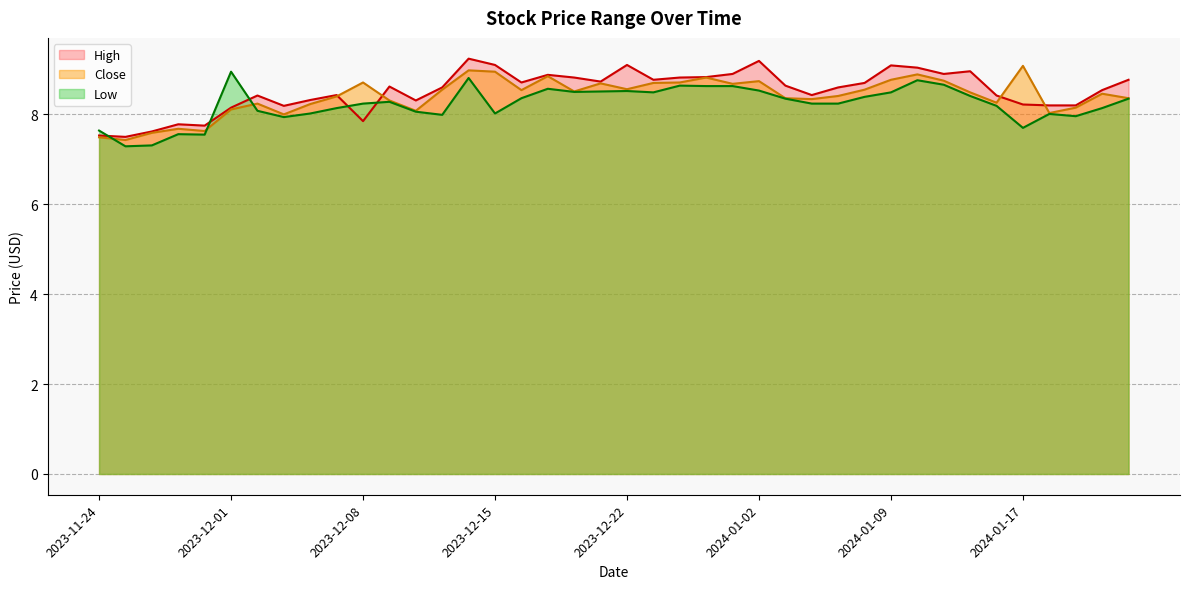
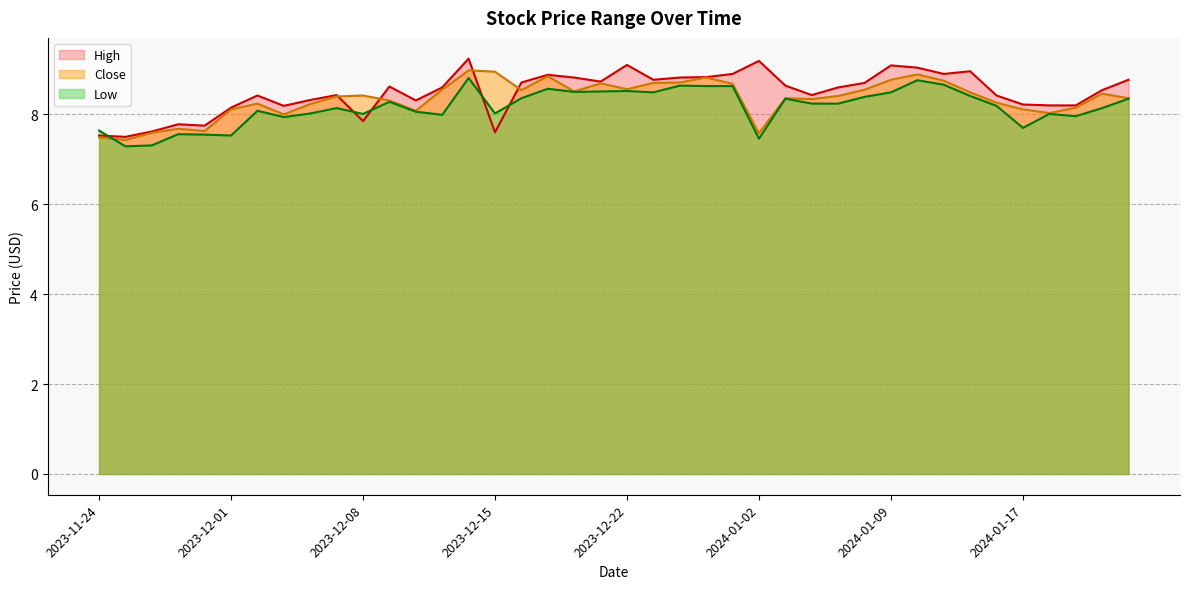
  {
    "High": {
      "2023-12-08": 7.9,
-     "2023-12-15": 9.1,
+     "2023-12-15": 7.6,
      "2023-12-22": 9.1,
      "2024-01-02": 9.2,
      "2024-01-09": 9.1,
      "2024-01-17": 8.2
    },
    "Close": {
-     "2023-12-08": 8.7,
+     "2023-12-08": 8.4,
      "2023-12-15": 9.0,
-     "2024-01-02": 8.7,
+     "2024-01-02": 7.6,
      "2024-01-09": 8.8,
-     "2024-01-17": 9.1
+     "2024-01-17": 8.1
    },
    "Low": {
      "2023-11-24": 7.6,
-     "2023-12-01": 9.0,
-     "2023-12-08": 8.2,
+     "2023-12-01": 7.5,
+     "2023-12-08": 8.0,
      "2023-12-15": 8.0,
-     "2024-01-02": 8.5,
+     "2024-01-02": 7.5,
      "2024-01-09": 8.5,
      "2024-01-17": 7.7
    }
  }
